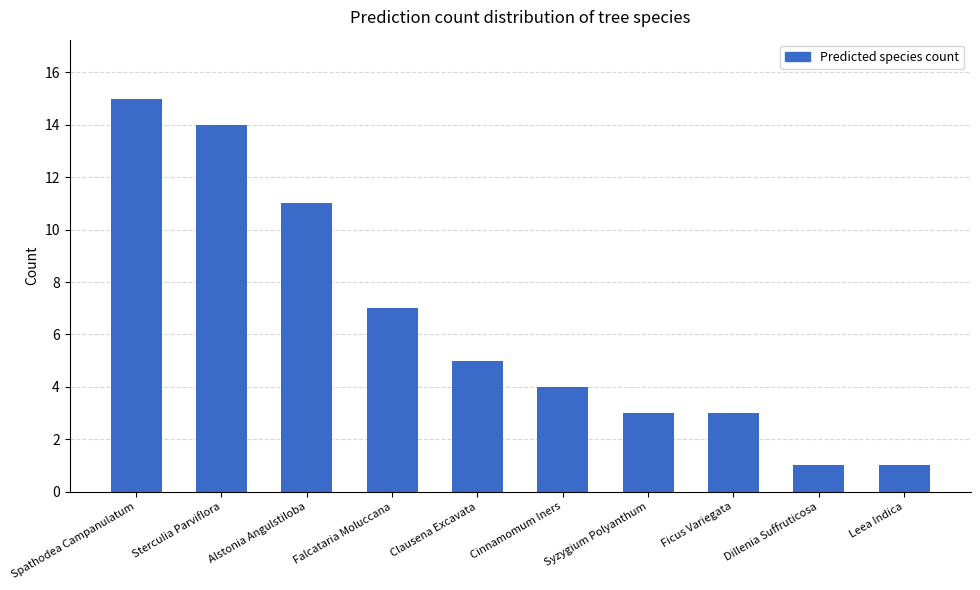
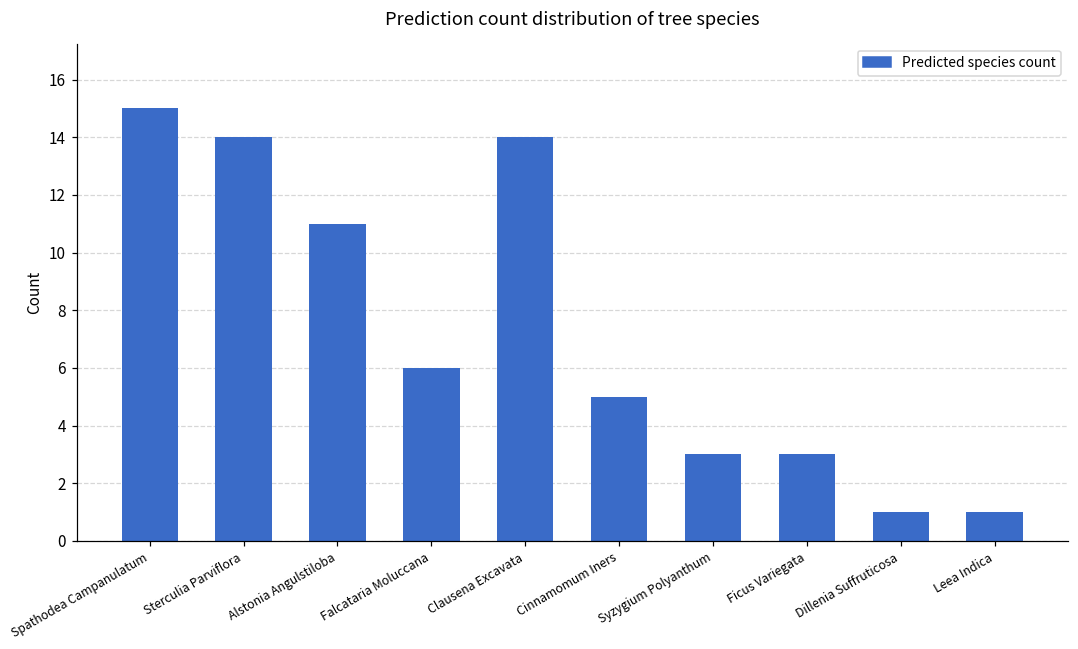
  {
    "Spathodea Campanulatum": 15,
    "Sterculia Parviflora": 14,
    "Alstonia Angulstiloba": 11,
-   "Falcataria Moluccana": 7,
-   "Clausena Excavata": 5,
-   "Cinnamomum Iners": 4,
+   "Falcataria Moluccana": 6,
+   "Clausena Excavata": 14,
+   "Cinnamomum Iners": 5,
    "Syzygium Polyanthum": 3,
    "Ficus Variegata": 3,
    "Dillenia Suffruticosa": 1,
    "Leea Indica": 1
  }
